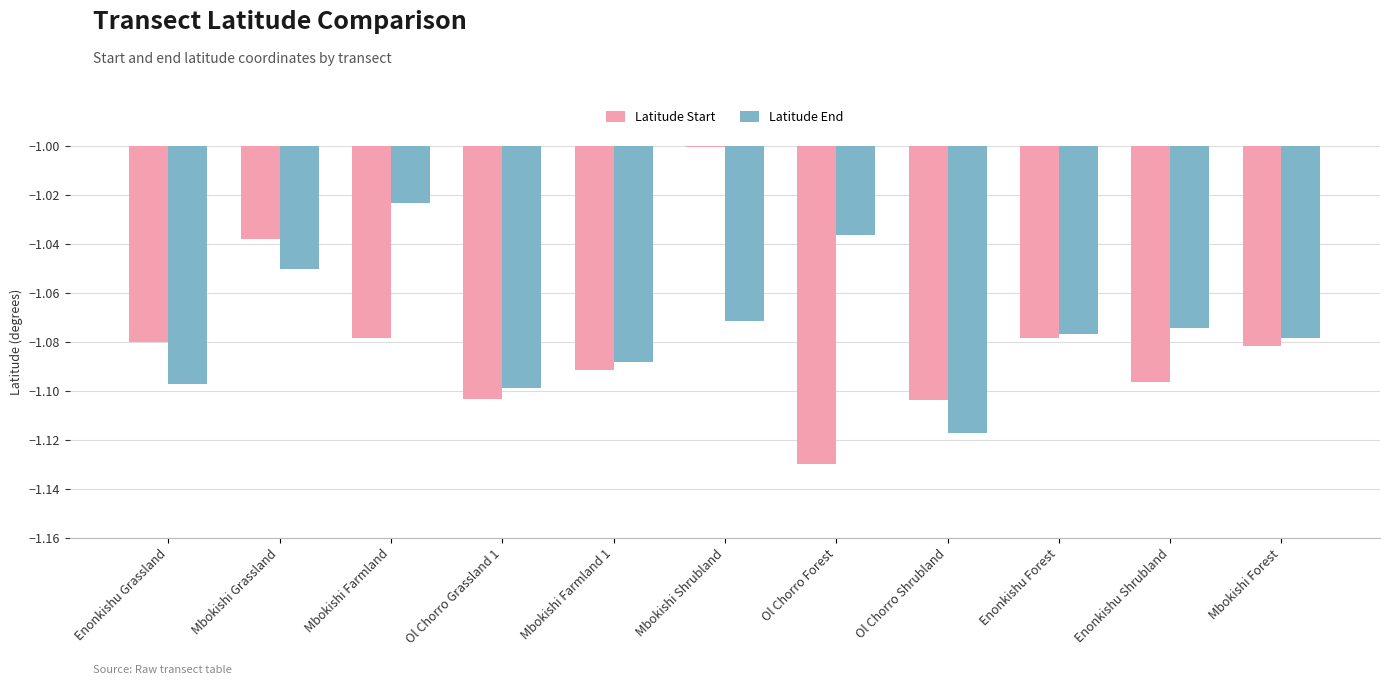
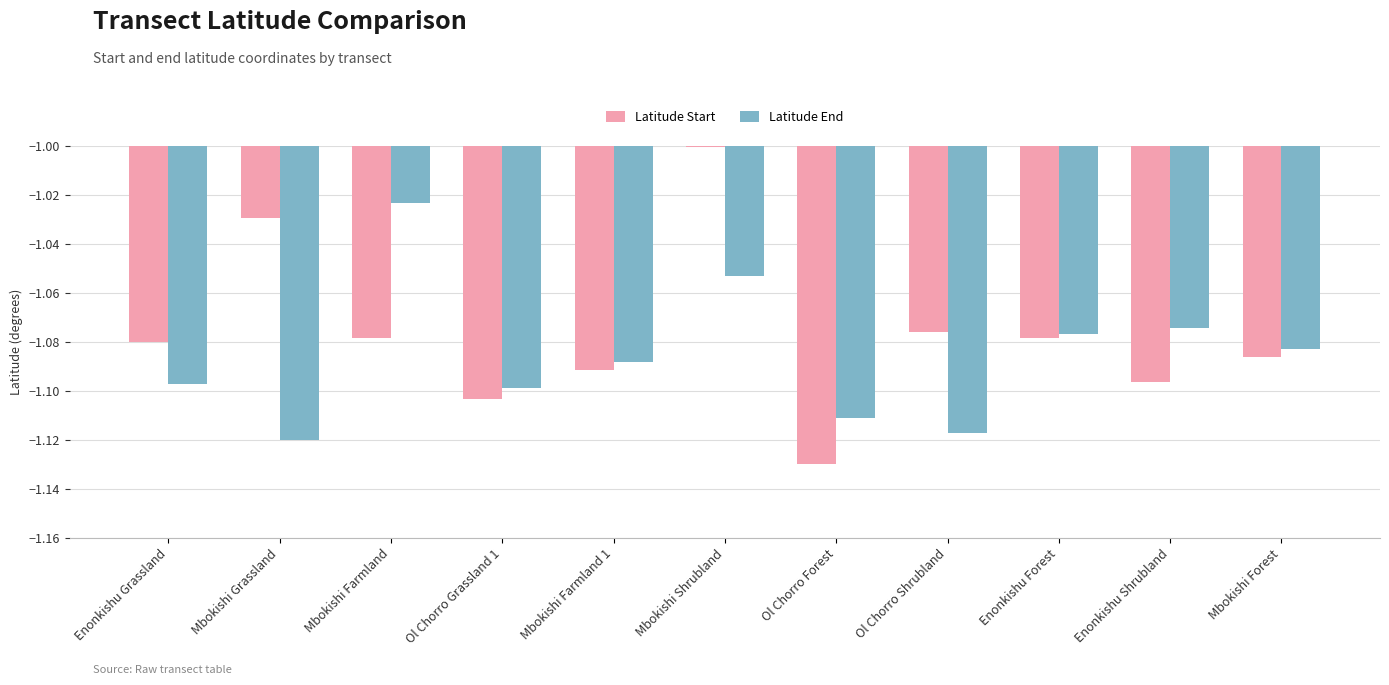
  {
    "Latitude Start": {
      "Enonkishu Grassland": -1.080,
-     "Mbokishi Grassland": -1.038,
+     "Mbokishi Grassland": -1.029,
      "Mbokishi Farmland": -1.078,
      "Ol Chorro Grassland 1": -1.103,
      "Mbokishi Farmland 1": -1.091,
      "Mbokishi Shrubland": -1.000,
      "Ol Chorro Forest": -1.130,
-     "Ol Chorro Shrubland": -1.104,
+     "Ol Chorro Shrubland": -1.076,
      "Enonkishu Forest": -1.078,
      "Enonkishu Shrubland": -1.096,
-     "Mbokishi Forest": -1.082
+     "Mbokishi Forest": -1.086
    },
    "Latitude End": {
      "Enonkishu Grassland": -1.097,
-     "Mbokishi Grassland": -1.05,
+     "Mbokishi Grassland": -1.12,
      "Mbokishi Farmland": -1.023,
      "Ol Chorro Grassland 1": -1.099,
      "Mbokishi Farmland 1": -1.088,
-     "Mbokishi Shrubland": -1.072,
-     "Ol Chorro Forest": -1.036,
+     "Mbokishi Shrubland": -1.053,
+     "Ol Chorro Forest": -1.111,
      "Ol Chorro Shrubland": -1.117,
      "Enonkishu Forest": -1.077,
      "Enonkishu Shrubland": -1.074,
-     "Mbokishi Forest": -1.079
+     "Mbokishi Forest": -1.083
    }
  }
